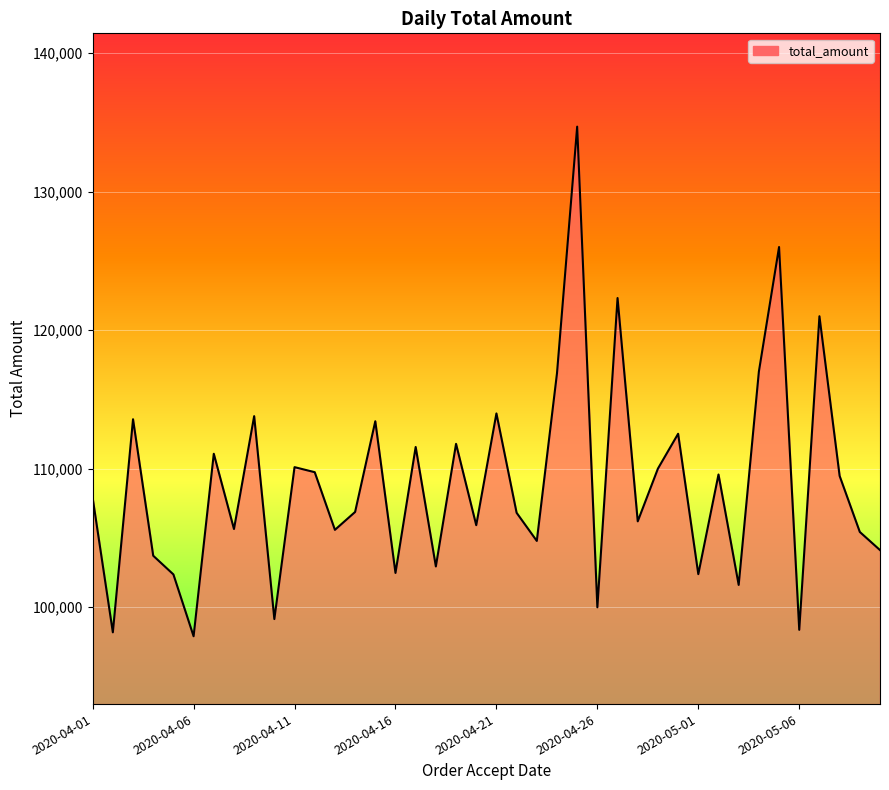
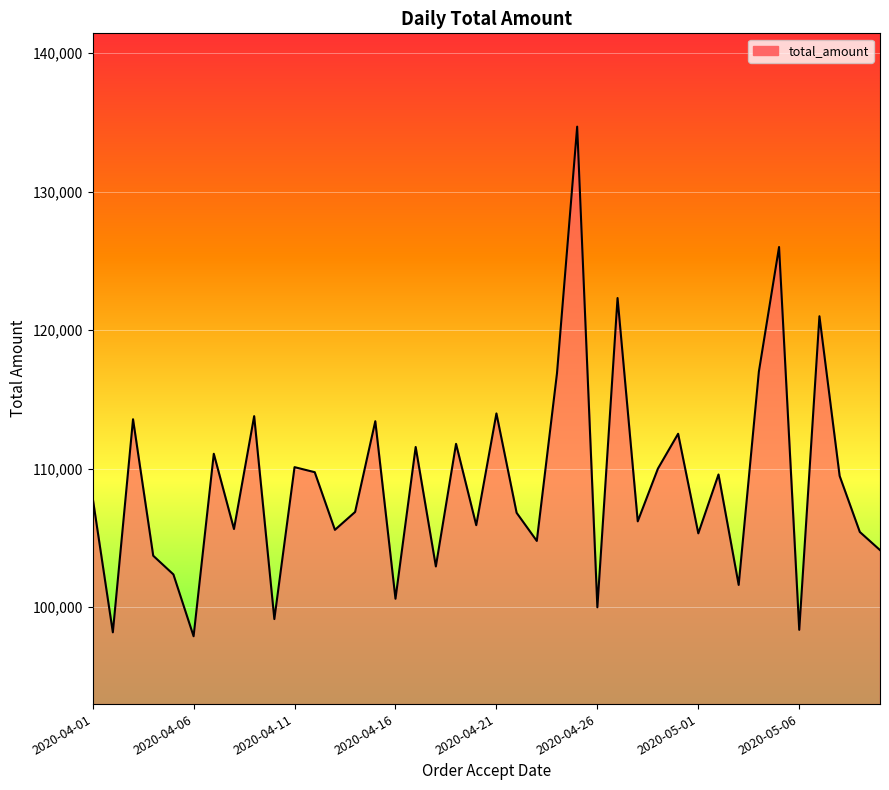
  {
    "2020-04-01": "107,900",
    "2020-04-06": "97,900",
    "2020-04-11": "110,100",
-   "2020-04-16": "102,500",
+   "2020-04-16": "100,600",
    "2020-04-21": "114,000",
    "2020-04-26": "100,000",
-   "2020-05-01": "102,400",
+   "2020-05-01": "105,300",
    "2020-05-06": "98,400"
  }
